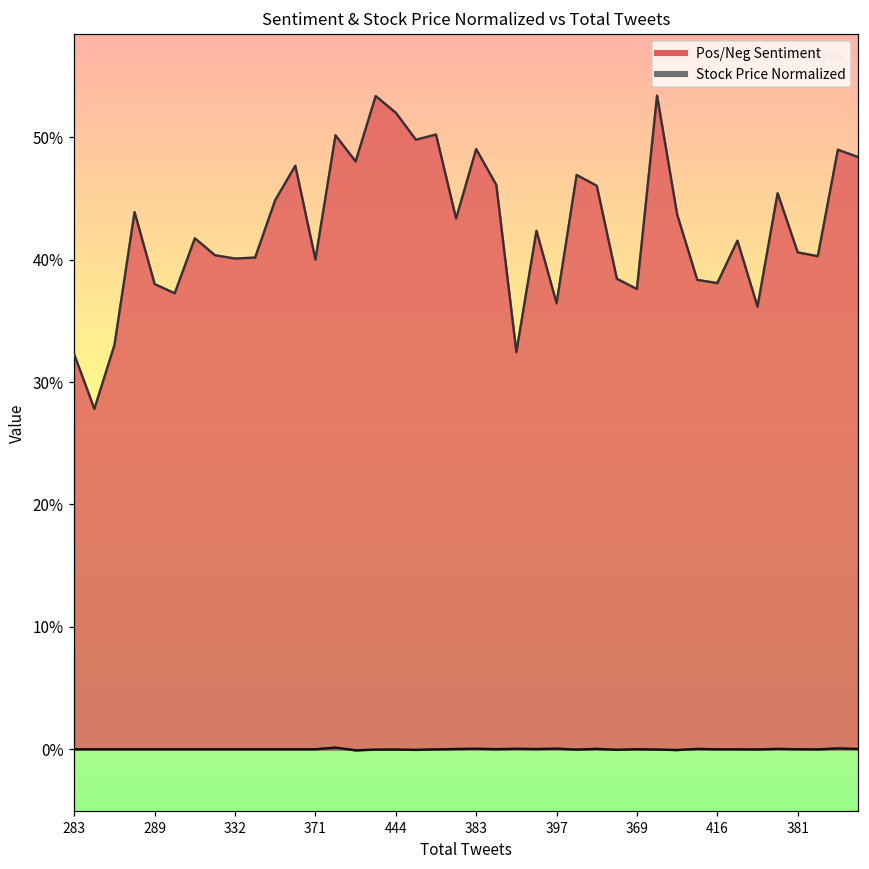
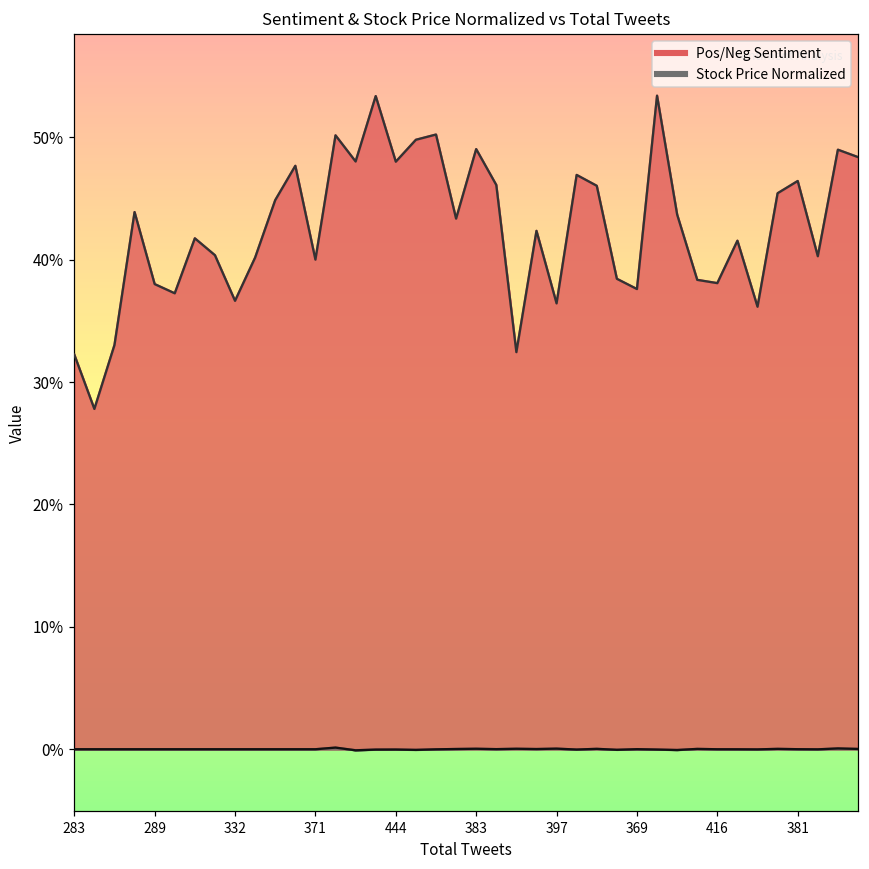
  {
    "Pos/Neg Sentiment": {
      "283": "32.2%",
      "289": "38.0%",
-     "332": "40.1%",
+     "332": "36.6%",
      "371": "40.0%",
-     "444": "52.0%",
+     "444": "48.0%",
      "383": "49.0%",
      "397": "36.4%",
      "369": "37.6%",
      "416": "38.1%",
-     "381": "40.6%"
+     "381": "46.4%"
    }
  }
